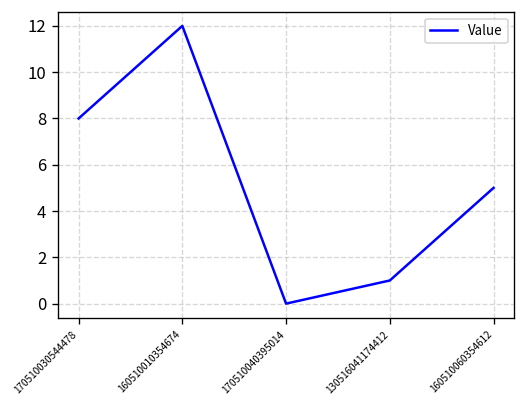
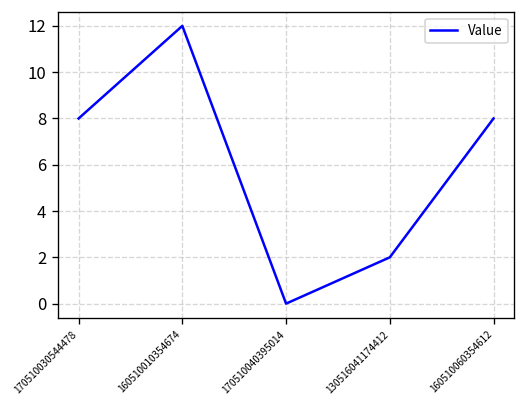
  {
    "170510030544478": 8,
    "160510010354674": 12,
    "170510040395014": 0,
-   "130516041174412": 1,
-   "160510060354612": 5
+   "130516041174412": 2,
+   "160510060354612": 8
  }
